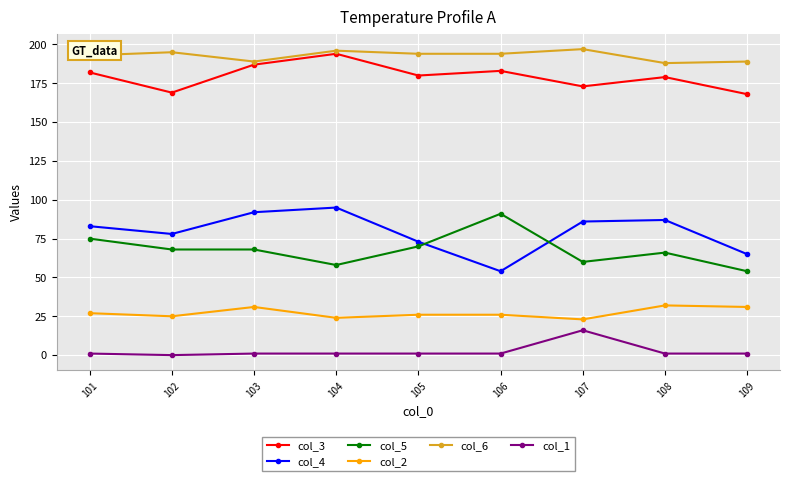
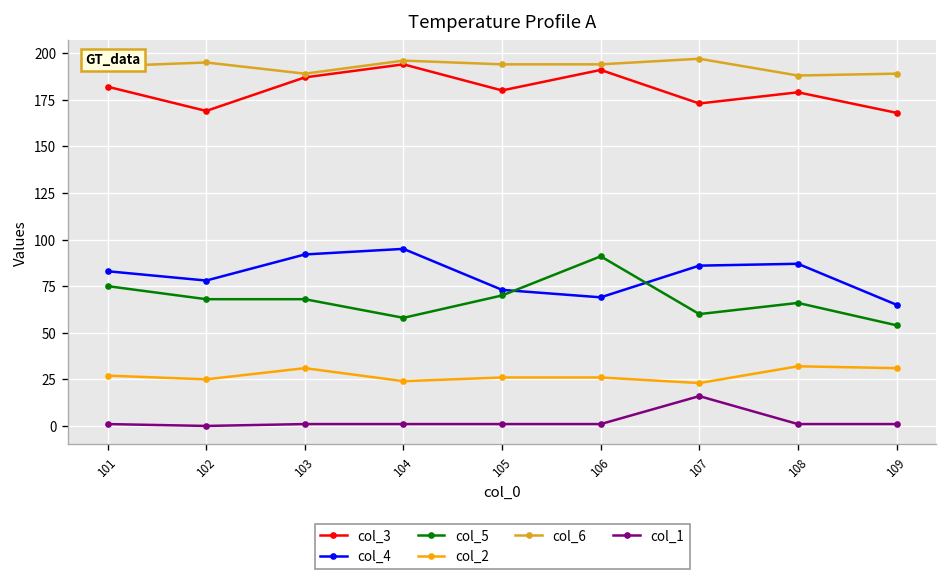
  {
    "col_3": {
      "101": 182,
      "102": 169,
      "103": 187,
      "104": 194,
      "105": 180,
-     "106": 183,
+     "106": 191,
      "107": 173,
      "108": 179,
      "109": 168
    },
    "col_4": {
      "101": 83,
      "102": 78,
      "103": 92,
      "104": 95,
      "105": 73,
-     "106": 54,
+     "106": 69,
      "107": 86,
      "108": 87,
      "109": 65
    },
    "col_5": {
      "101": 75,
      "102": 68,
      "103": 68,
      "104": 58,
      "105": 70,
      "106": 91,
      "107": 60,
      "108": 66,
      "109": 54
    },
    "col_1": {
      "101": 1,
      "102": 0,
      "103": 1,
      "104": 1,
      "105": 1,
      "106": 1,
      "107": 16,
      "108": 1,
      "109": 1
    }
  }
